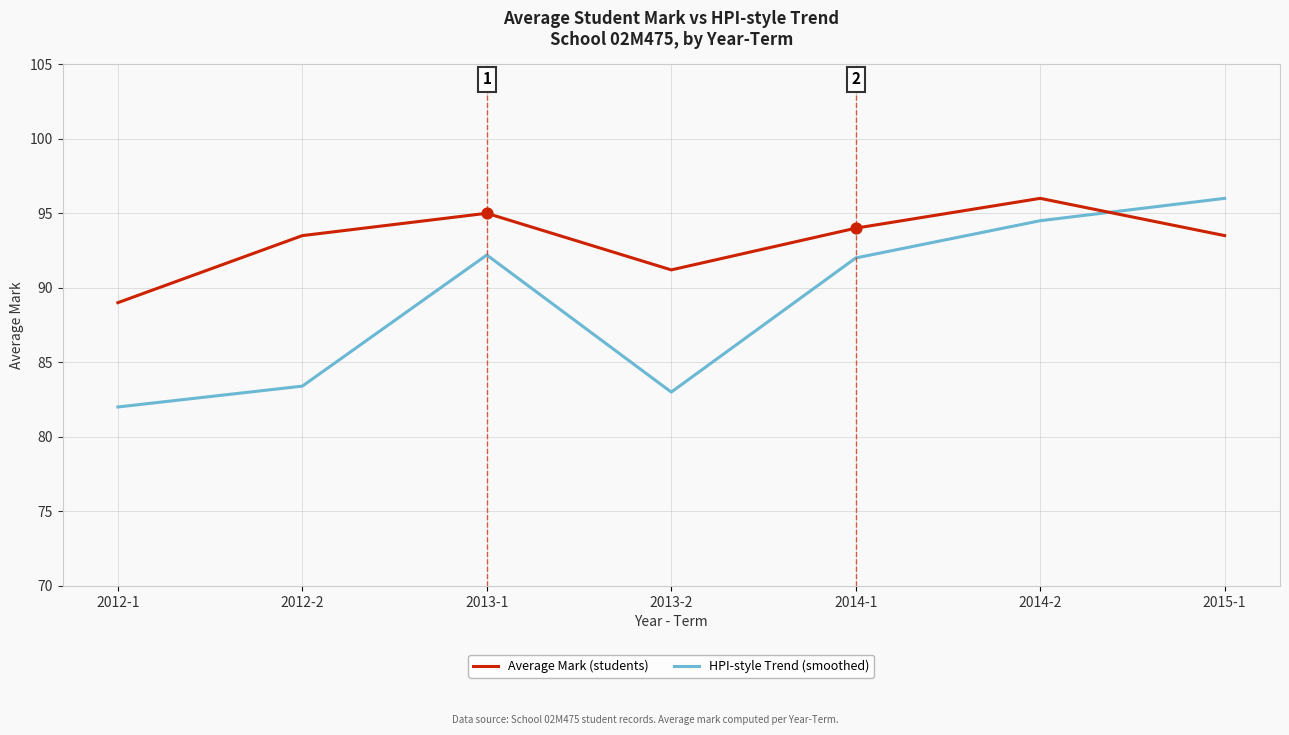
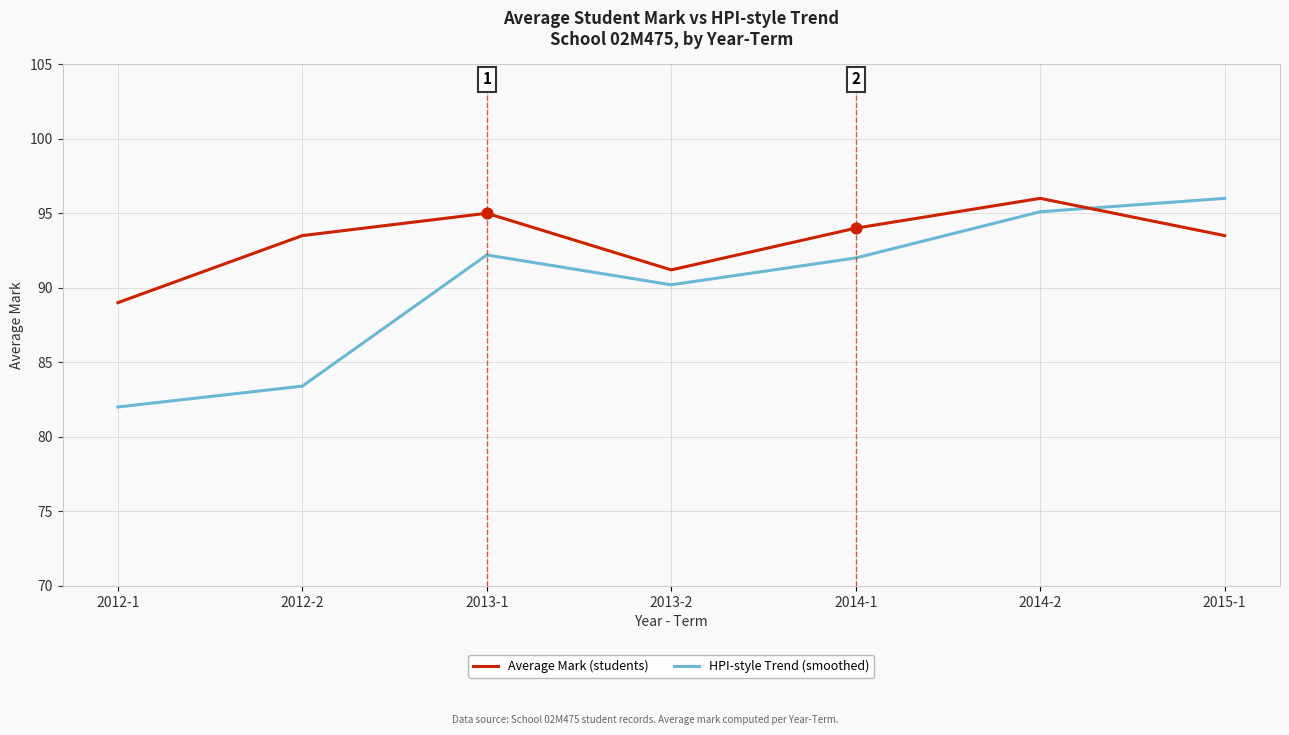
  {
    "HPI-style Trend (smoothed)": {
      "2012-1": 82.0,
      "2012-2": 83.4,
      "2013-1": 92.2,
-     "2013-2": 83.0,
+     "2013-2": 90.2,
      "2014-1": 92.0,
-     "2014-2": 94.5,
+     "2014-2": 95.1,
      "2015-1": 96.0
    }
  }
